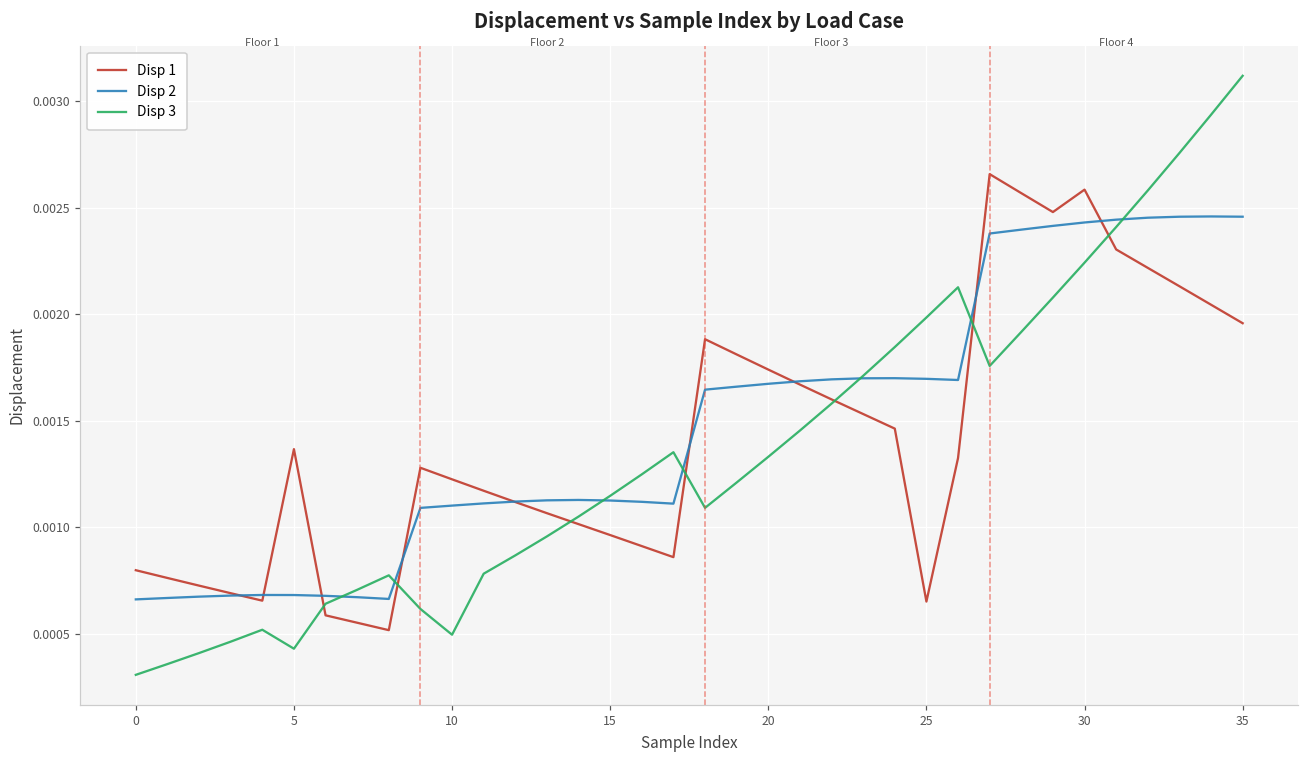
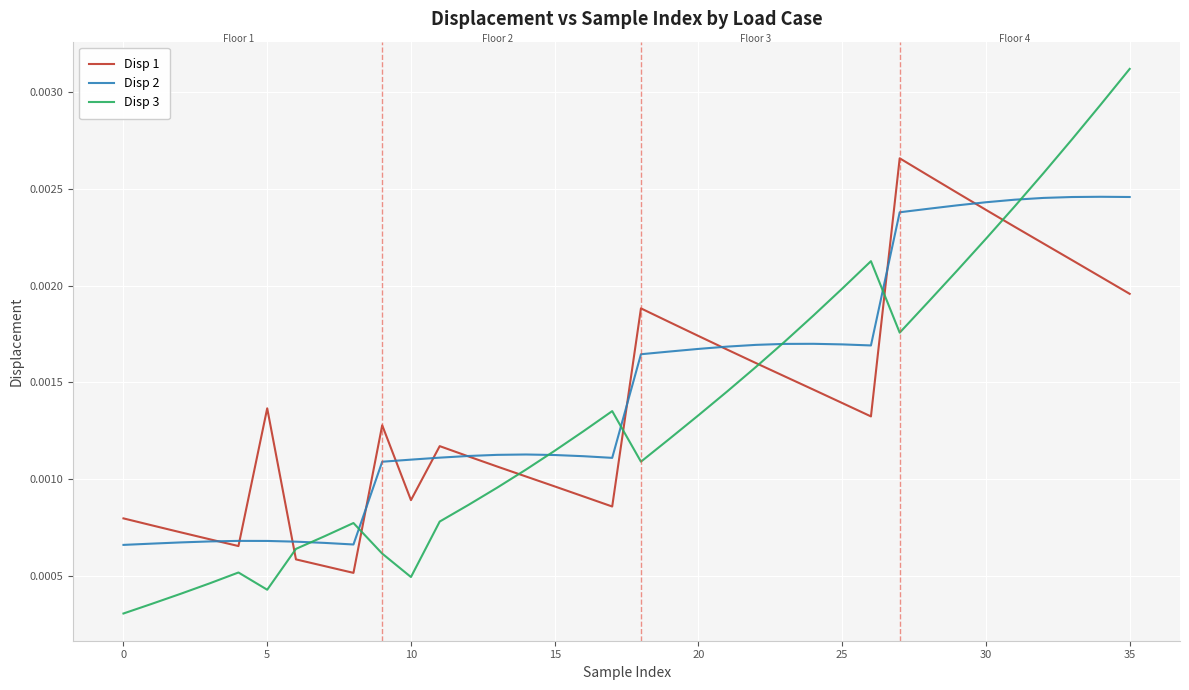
  {
    "Disp 1": {
      "0": 0.00080,
      "5": 0.00137,
-     "10": 0.00122,
+     "10": 0.00089,
      "15": 0.00096,
      "20": 0.00174,
-     "25": 0.00065,
-     "30": 0.00258,
+     "25": 0.00139,
+     "30": 0.00239,
      "35": 0.00196
    },
    "Disp 2": {
      "0": 0.00066,
      "5": 0.00068,
      "10": 0.00110,
      "15": 0.00113,
      "20": 0.00167,
      "25": 0.00170,
      "30": 0.00243,
      "35": 0.00246
    },
    "Disp 3": {
      "0": 0.00031,
      "5": 0.00043,
      "10": 0.00050,
      "15": 0.00115,
      "20": 0.00133,
      "25": 0.00198,
      "30": 0.00224,
      "35": 0.00312
    }
  }
